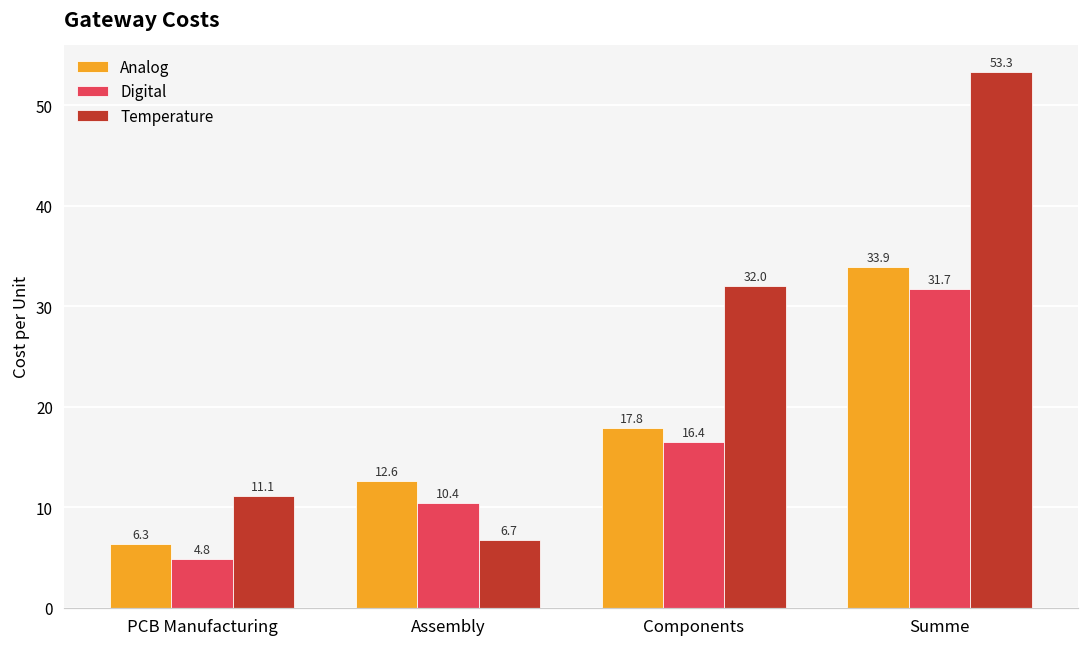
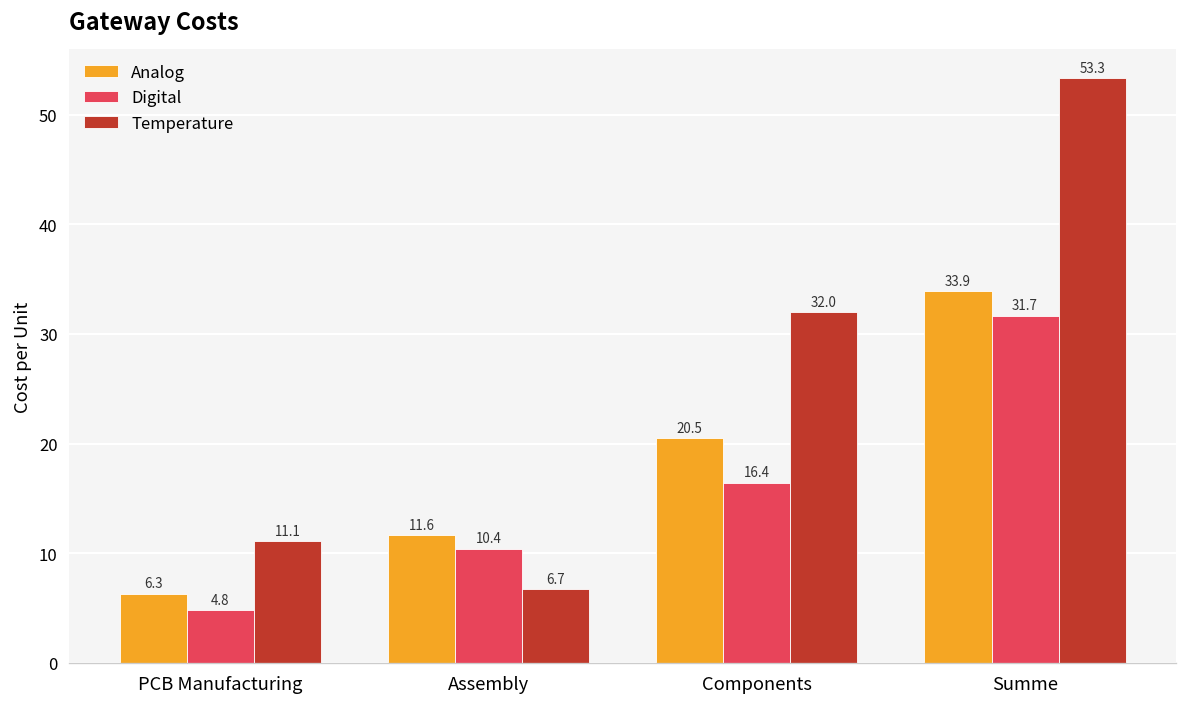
  {
    "Analog": {
      "PCB Manufacturing": 6.3,
-     "Assembly": 12.6,
-     "Components": 17.8,
+     "Assembly": 11.6,
+     "Components": 20.5,
      "Summe": 33.9
    },
    "Digital": {
      "PCB Manufacturing": 4.8,
      "Assembly": 10.4,
      "Components": 16.4,
      "Summe": 31.7
    },
    "Temperature": {
      "PCB Manufacturing": 11.1,
      "Assembly": 6.7,
      "Components": 32.0,
      "Summe": 53.3
    }
  }
